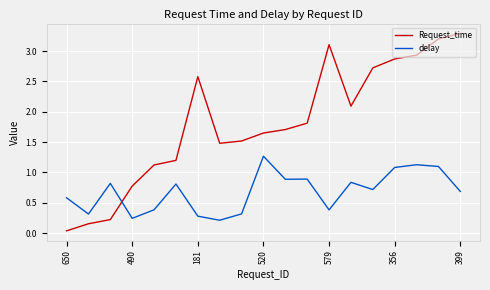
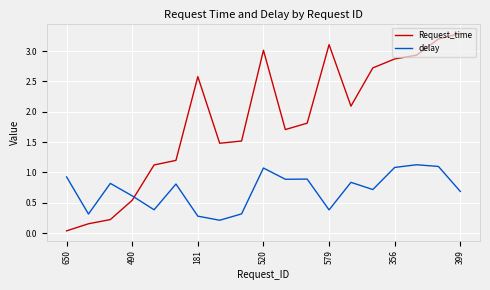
  {
    "Request_time": {
      "650": 0.0,
-     "490": 0.8,
+     "490": 0.5,
      "181": 2.6,
-     "520": 1.6,
+     "520": 3.0,
      "579": 3.1,
      "356": 2.9
    },
    "delay": {
-     "650": 0.6,
-     "490": 0.2,
+     "650": 0.9,
+     "490": 0.6,
      "181": 0.3,
-     "520": 1.3,
+     "520": 1.1,
      "579": 0.4,
      "356": 1.1,
      "399": 0.7
    }
  }
